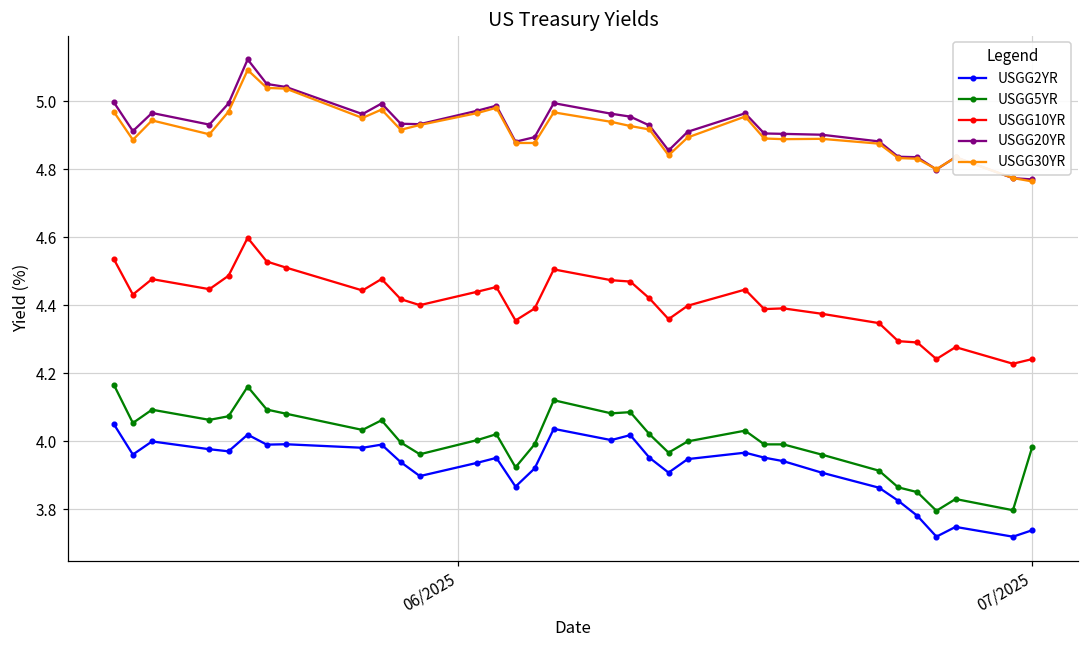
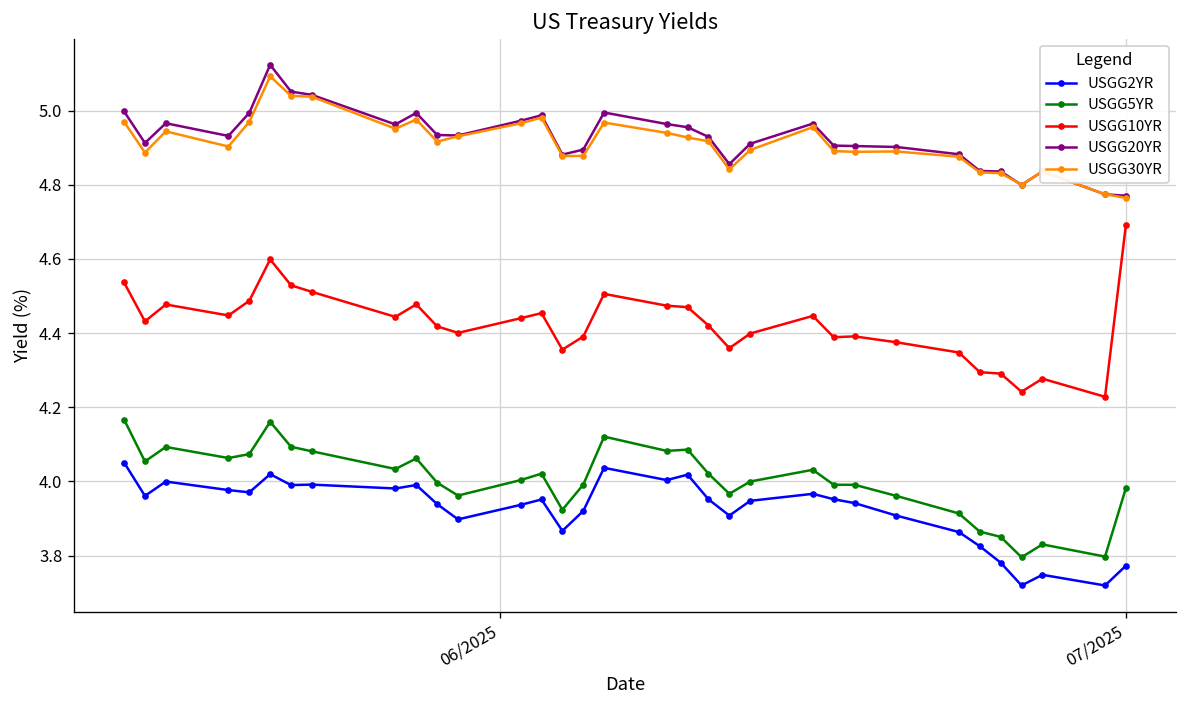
  {
    "USGG2YR": {
-     "07/2025": 3.74
+     "07/2025": 3.77
    },
    "USGG5YR": {
      "07/2025": 3.98
    },
    "USGG10YR": {
-     "07/2025": 4.24
+     "07/2025": 4.69
    }
  }
